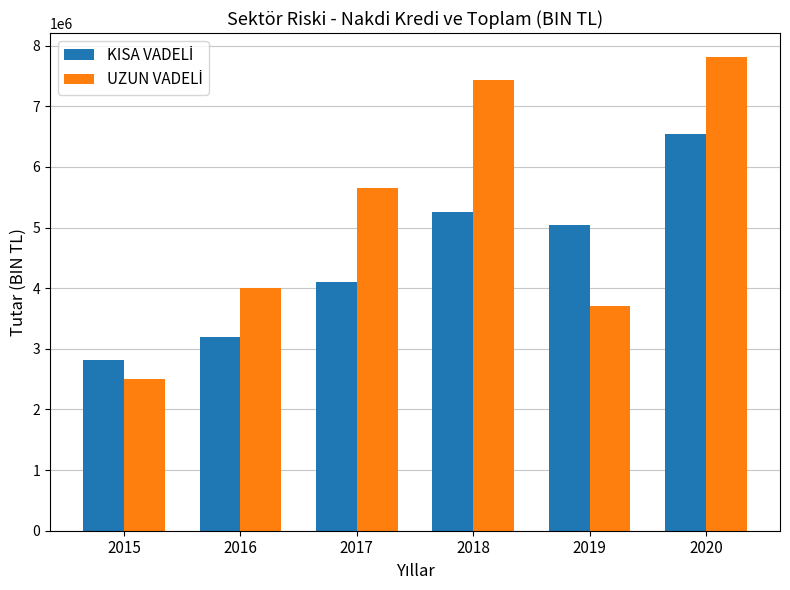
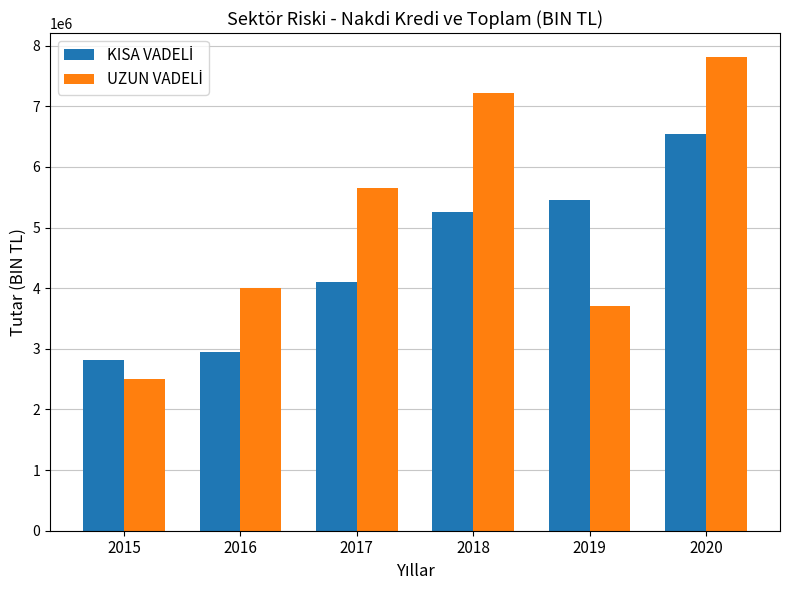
  {
    "KISA VADELİ": {
      "2015": 2800000,
-     "2016": 3200000,
+     "2016": 3000000,
      "2017": 4100000,
      "2018": 5300000,
-     "2019": 5000000,
+     "2019": 5500000,
      "2020": 6500000
    },
    "UZUN VADELİ": {
      "2015": 2500000,
      "2016": 4000000,
      "2017": 5600000,
-     "2018": 7400000,
+     "2018": 7200000,
      "2019": 3700000,
      "2020": 7800000
    }
  }
